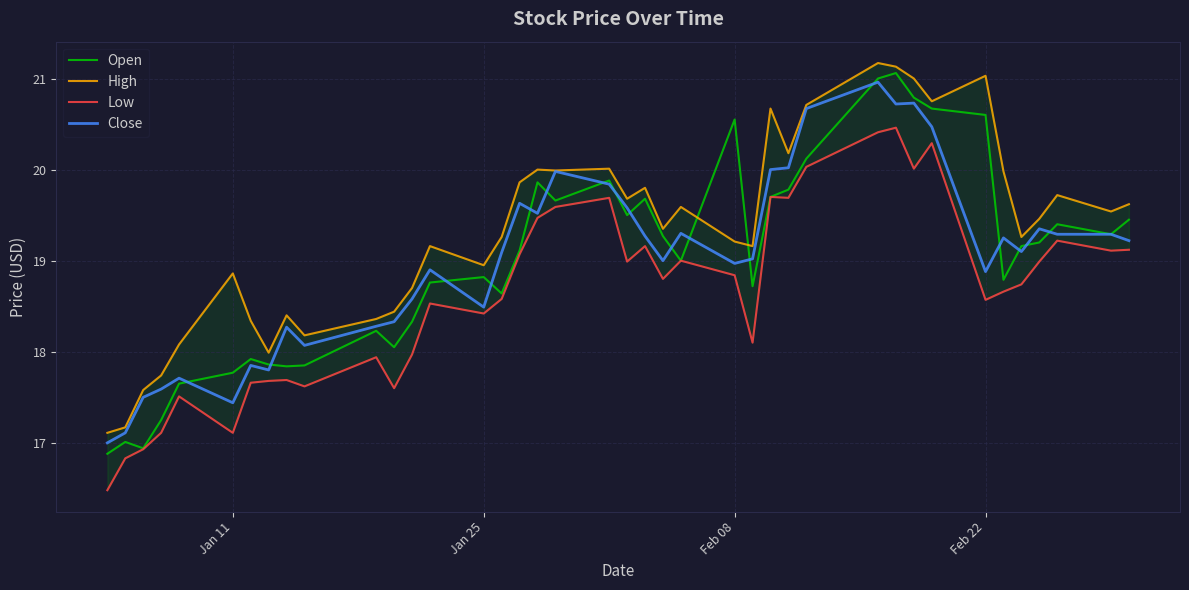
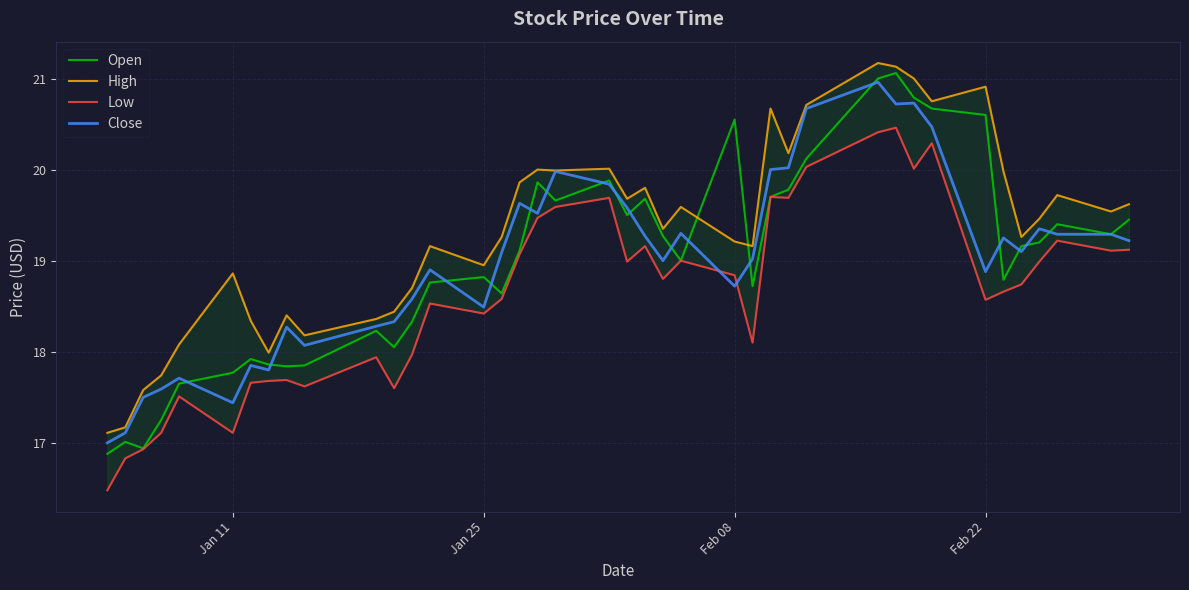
  {
    "Open": {
      "Jan 11": 17.8,
      "Jan 25": 18.8,
      "Feb 08": 20.6,
      "Feb 22": 20.6
    },
    "High": {
      "Jan 11": 18.9,
      "Jan 25": 19.0,
      "Feb 08": 19.2,
-     "Feb 22": 21.0
+     "Feb 22": 20.9
    },
    "Low": {
      "Jan 11": 17.1,
      "Jan 25": 18.4,
      "Feb 08": 18.8,
      "Feb 22": 18.6
    },
    "Close": {
      "Jan 11": 17.4,
      "Jan 25": 18.5,
-     "Feb 08": 19.0,
+     "Feb 08": 18.7,
      "Feb 22": 18.9
    }
  }
